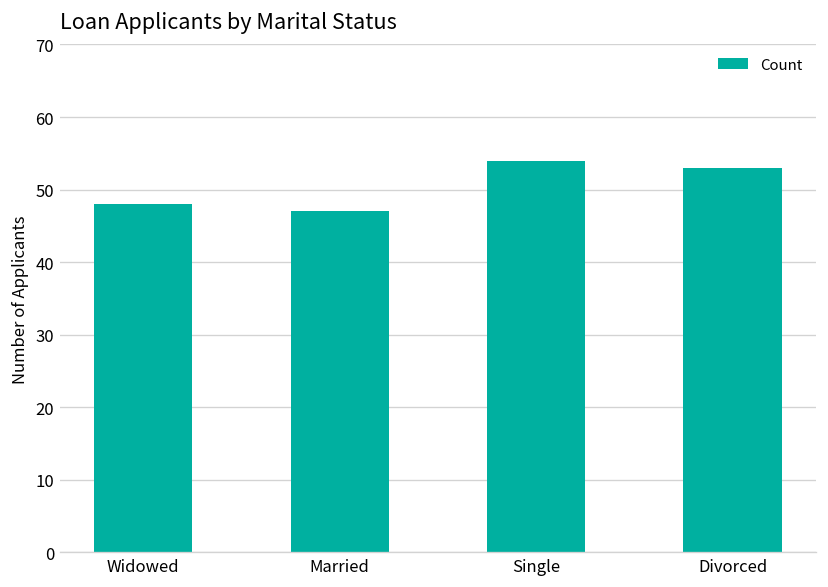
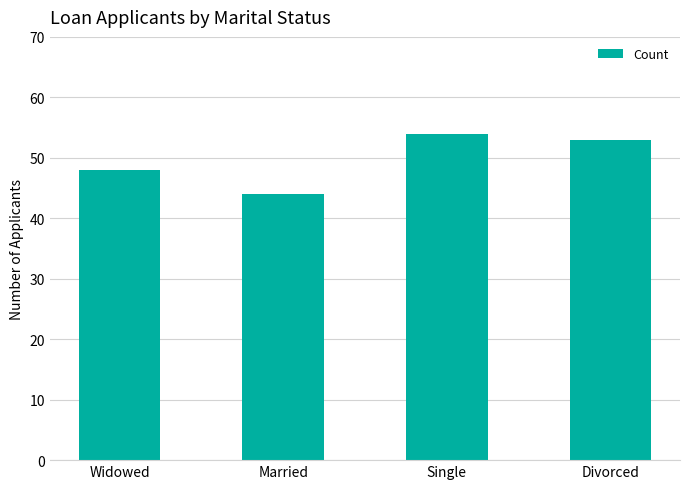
  {
    "Widowed": 48,
-   "Married": 47,
+   "Married": 44,
    "Single": 54,
    "Divorced": 53
  }
